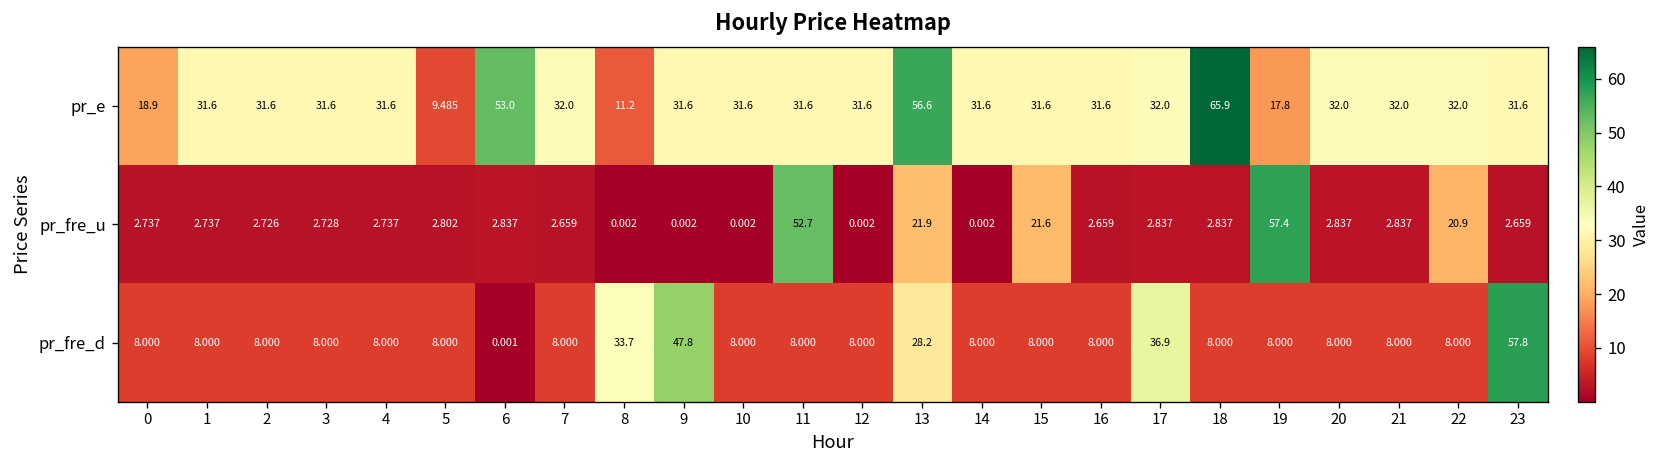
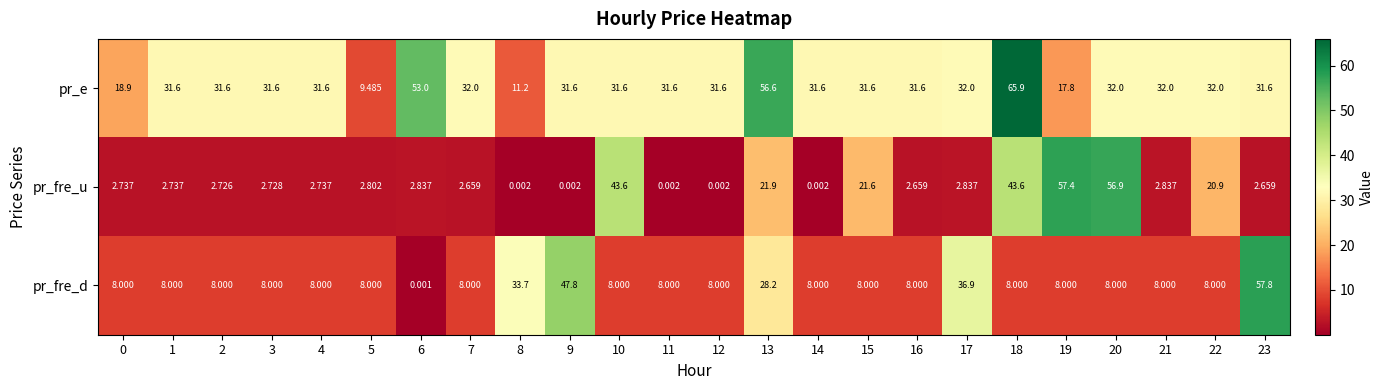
  {
    "pr_e": {
      "0": 18.9,
      "1": 31.6,
      "2": 31.6,
      "3": 31.6,
      "4": 31.6,
      "5": 9.485,
      "6": 53.0,
      "7": 32.0,
      "8": 11.2,
      "9": 31.6,
      "10": 31.6,
      "11": 31.6,
      "12": 31.6,
      "13": 56.6,
      "14": 31.6,
      "15": 31.6,
      "16": 31.6,
      "17": 32.0,
      "18": 65.9,
      "19": 17.8,
      "20": 32.0,
      "21": 32.0,
      "22": 32.0,
      "23": 31.6
    },
    "pr_fre_u": {
      "0": 2.737,
      "1": 2.737,
      "2": 2.726,
      "3": 2.728,
      "4": 2.737,
      "5": 2.802,
      "6": 2.837,
      "7": 2.659,
      "8": 0.002,
      "9": 0.002,
-     "10": 0.002,
-     "11": 52.7,
+     "10": 43.6,
+     "11": 0.002,
      "12": 0.002,
      "13": 21.9,
      "14": 0.002,
      "15": 21.6,
      "16": 2.659,
      "17": 2.837,
-     "18": 2.837,
+     "18": 43.6,
      "19": 57.4,
-     "20": 2.837,
+     "20": 56.9,
      "21": 2.837,
      "22": 20.9,
      "23": 2.659
    },
    "pr_fre_d": {
      "0": 8.000,
      "1": 8.000,
      "2": 8.000,
      "3": 8.000,
      "4": 8.000,
      "5": 8.000,
      "6": 0.001,
      "7": 8.000,
      "8": 33.7,
      "9": 47.8,
      "10": 8.000,
      "11": 8.000,
      "12": 8.000,
      "13": 28.2,
      "14": 8.000,
      "15": 8.000,
      "16": 8.000,
      "17": 36.9,
      "18": 8.000,
      "19": 8.000,
      "20": 8.000,
      "21": 8.000,
      "22": 8.000,
      "23": 57.8
    }
  }
